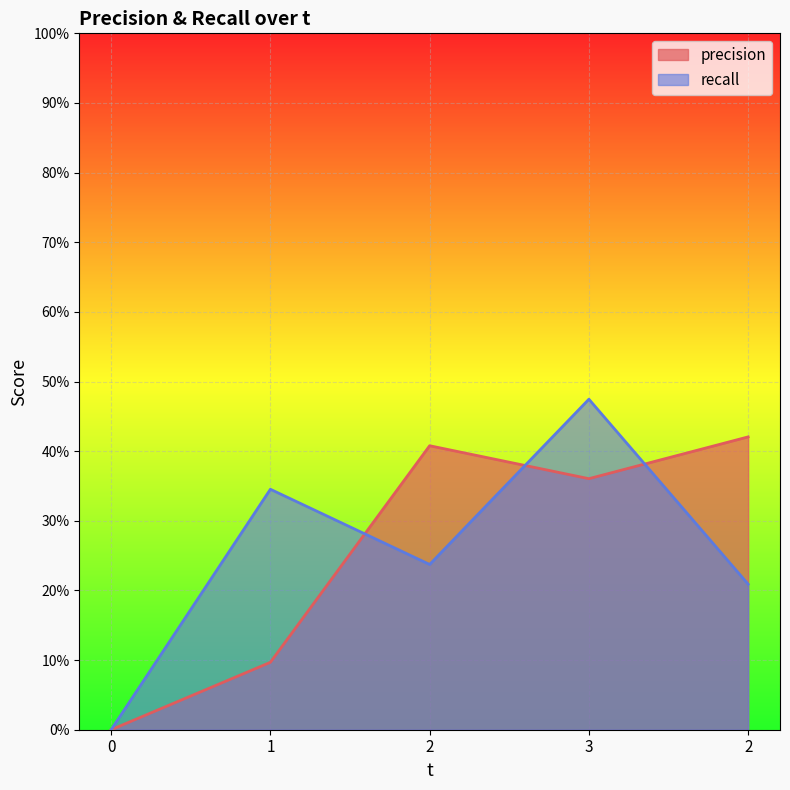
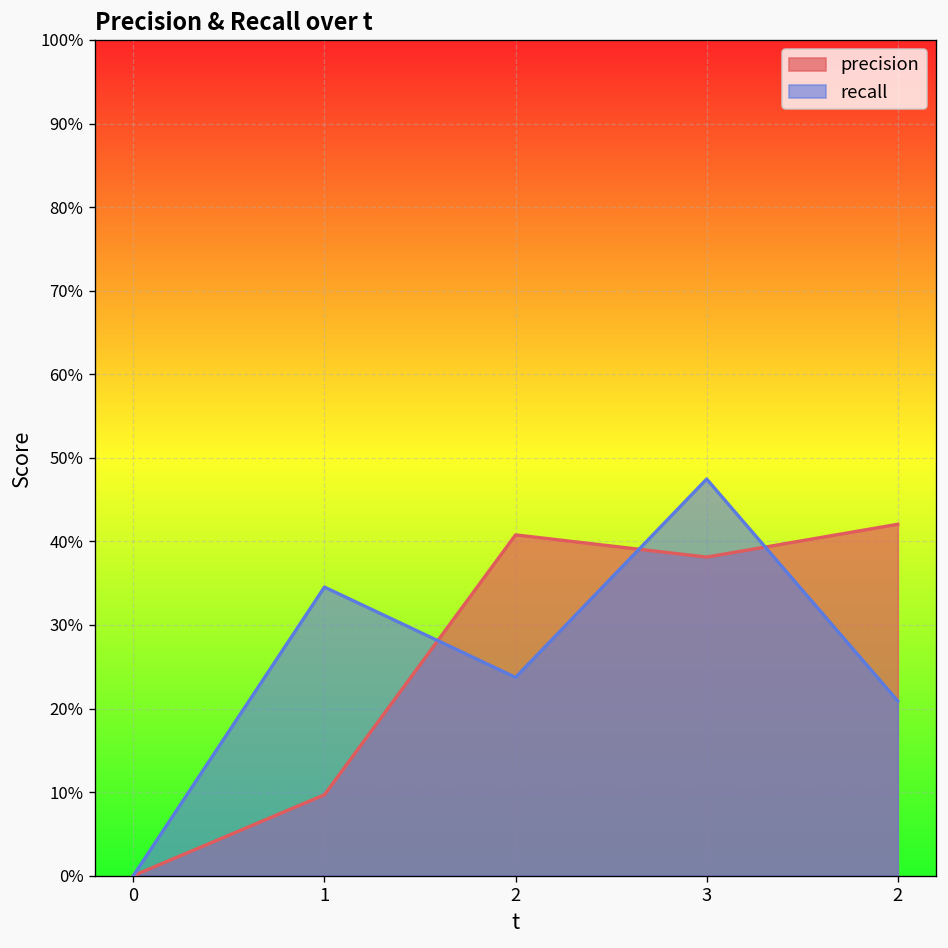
  {
    "precision": {
      "1": "10%",
-     "3": "36%"
+     "3": "38%"
    },
    "recall": {
      "1": "35%",
      "3": "47%"
    }
  }
